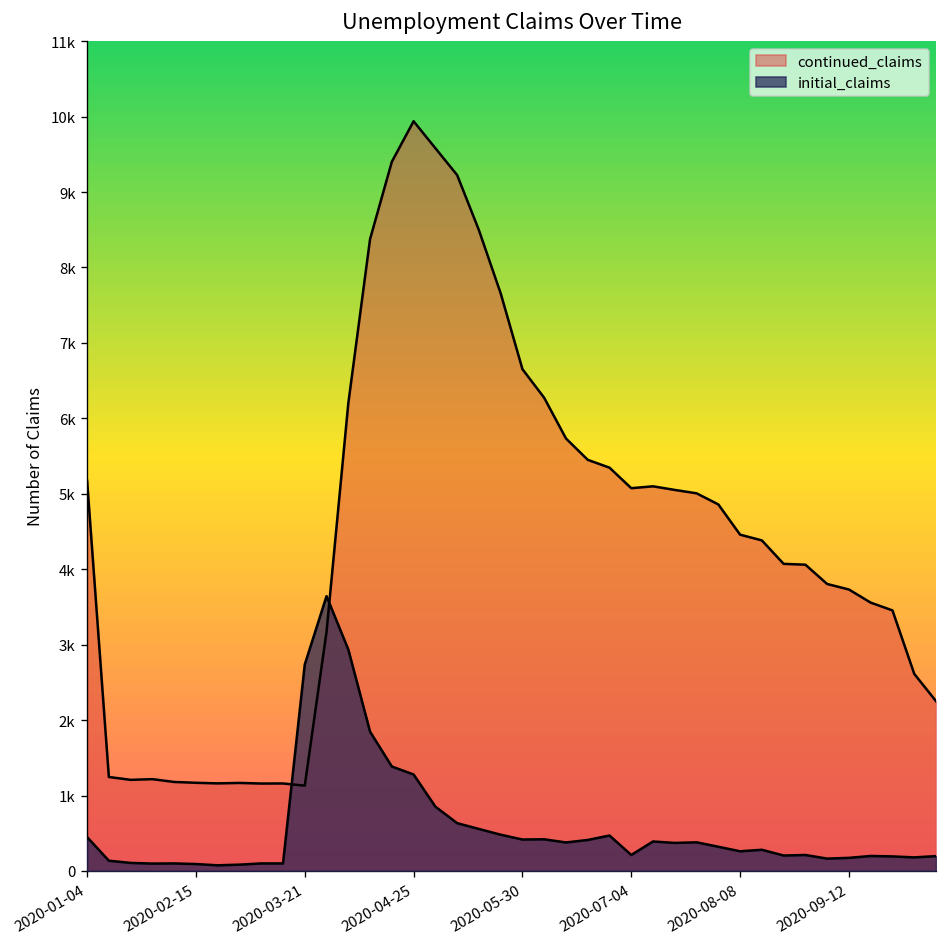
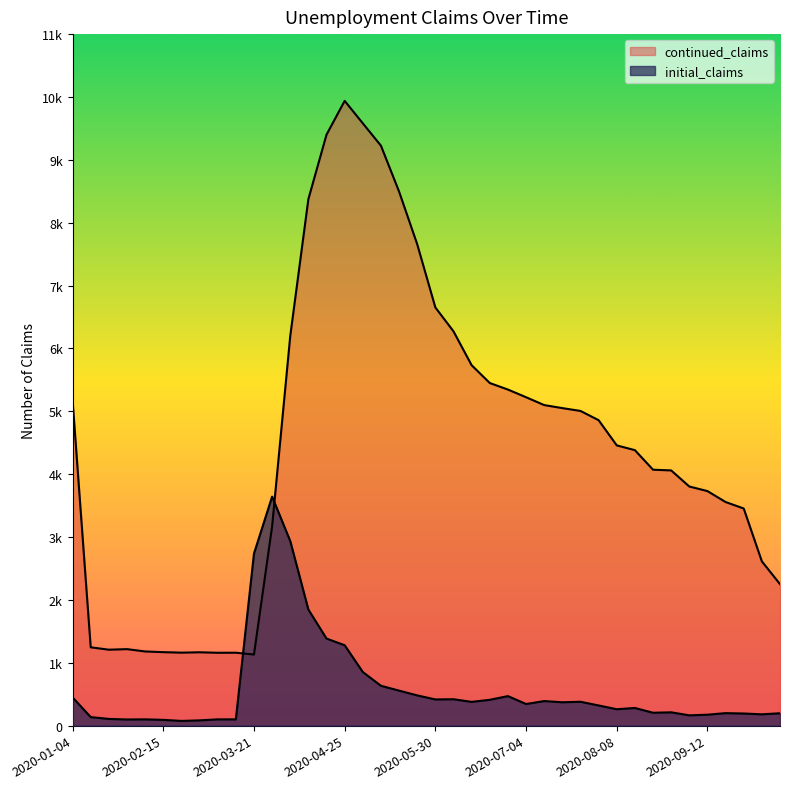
  {
    "continued_claims": {
      "2020-01-04": 5200,
      "2020-02-15": 1200,
      "2020-03-21": 1100,
      "2020-04-25": 9900,
      "2020-05-30": 6700,
-     "2020-07-04": 5100,
+     "2020-07-04": 5200,
      "2020-08-08": 4500,
      "2020-09-12": 3700
    },
    "initial_claims": {
      "2020-01-04": 400,
      "2020-02-15": 100,
      "2020-03-21": 2700,
      "2020-04-25": 1300,
      "2020-05-30": 400,
-     "2020-07-04": 200,
+     "2020-07-04": 300,
      "2020-08-08": 300,
      "2020-09-12": 200
    }
  }
